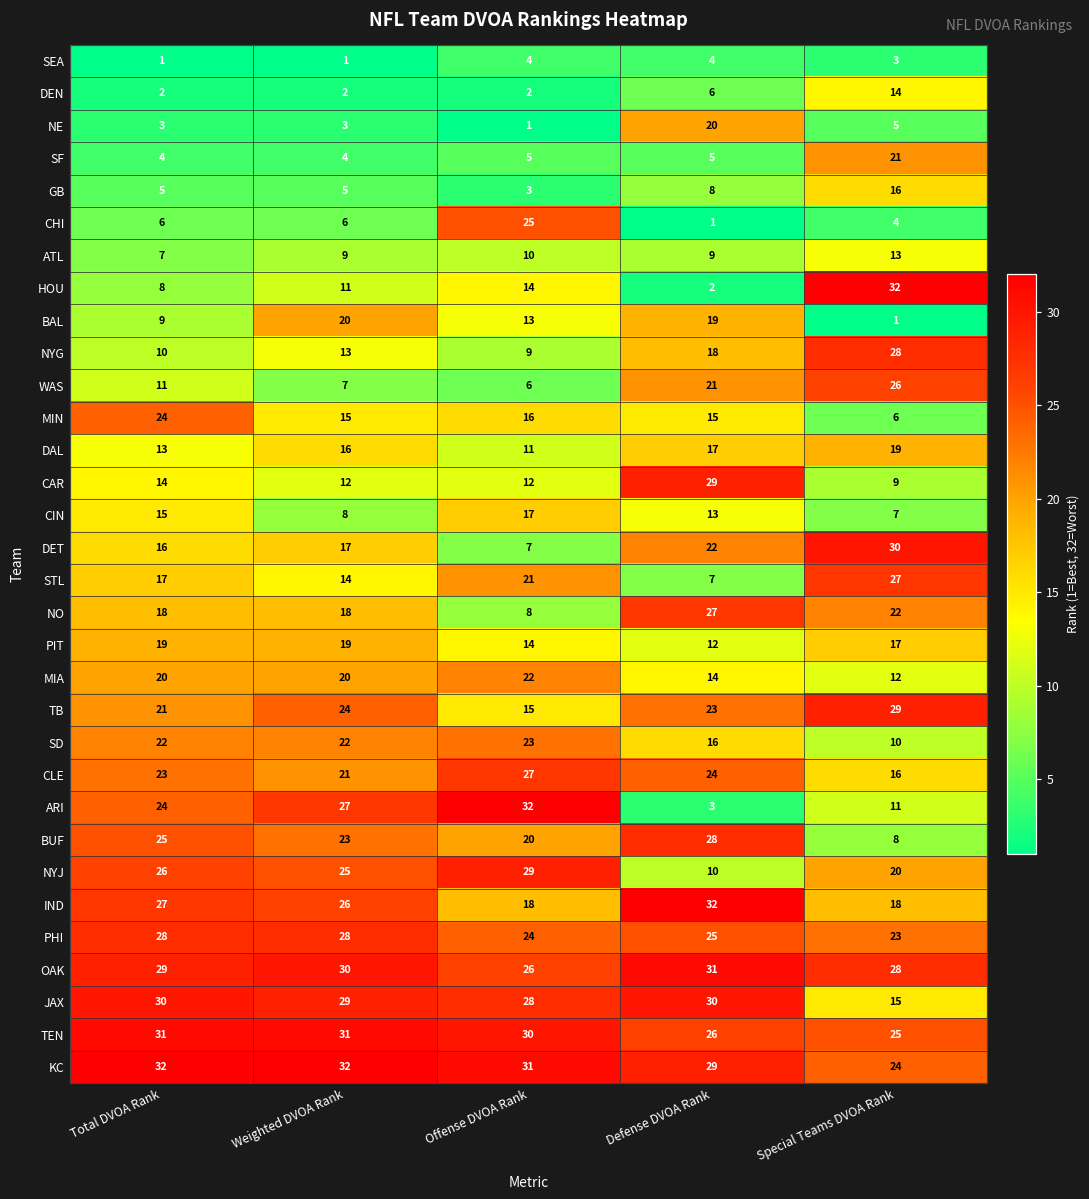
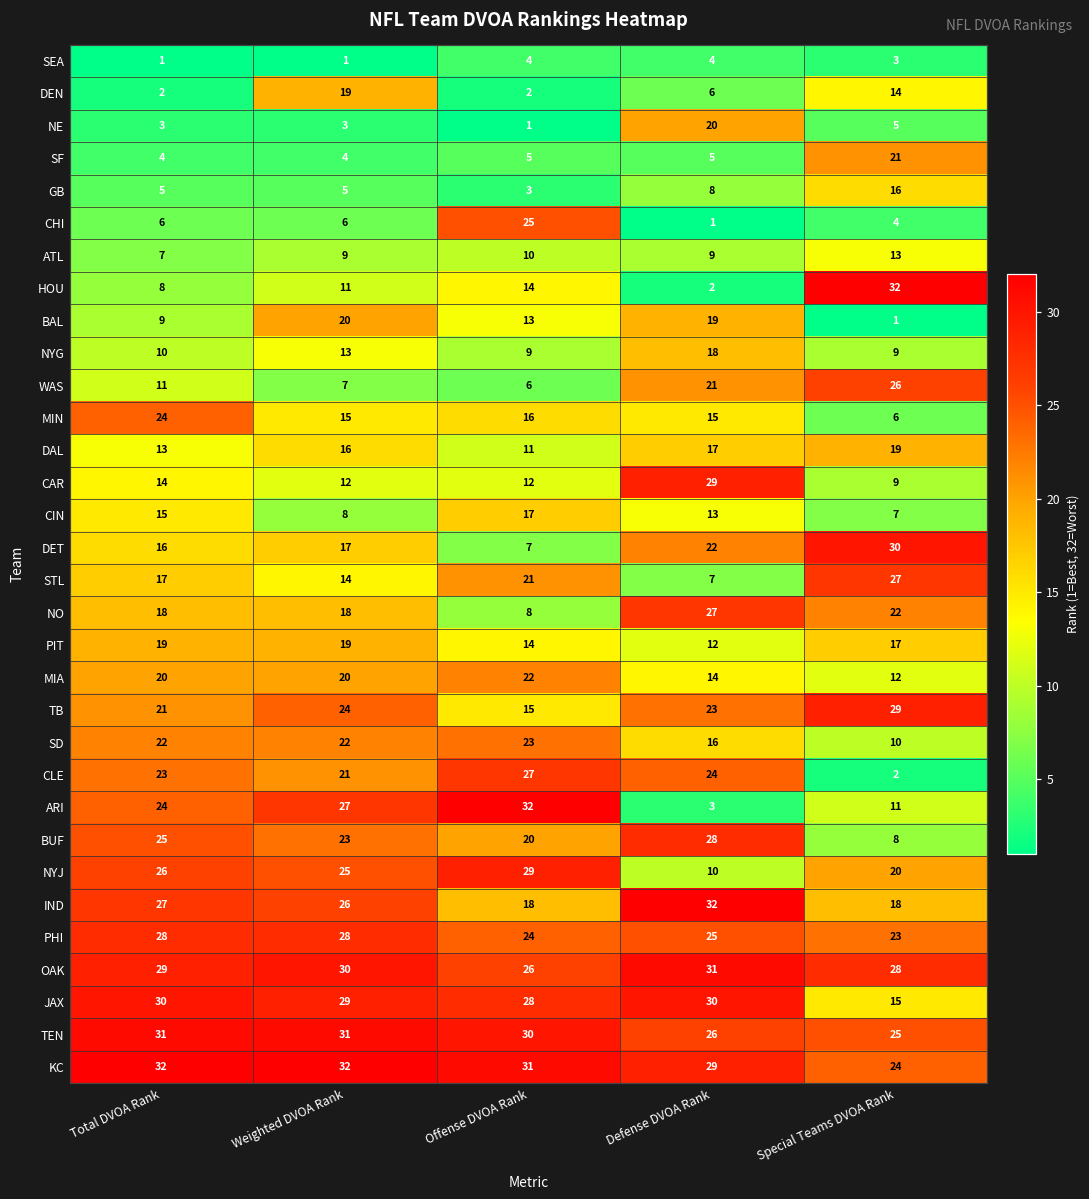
  {
    "SEA": {
      "Total DVOA Rank": 1,
      "Weighted DVOA Rank": 1,
      "Offense DVOA Rank": 4,
      "Defense DVOA Rank": 4,
      "Special Teams DVOA Rank": 3
    },
    "DEN": {
      "Total DVOA Rank": 2,
-     "Weighted DVOA Rank": 2,
+     "Weighted DVOA Rank": 19,
      "Offense DVOA Rank": 2,
      "Defense DVOA Rank": 6,
      "Special Teams DVOA Rank": 14
    },
    "NE": {
      "Total DVOA Rank": 3,
      "Weighted DVOA Rank": 3,
      "Offense DVOA Rank": 1,
      "Defense DVOA Rank": 20,
      "Special Teams DVOA Rank": 5
    },
    "SF": {
      "Total DVOA Rank": 4,
      "Weighted DVOA Rank": 4,
      "Offense DVOA Rank": 5,
      "Defense DVOA Rank": 5,
      "Special Teams DVOA Rank": 21
    },
    "GB": {
      "Total DVOA Rank": 5,
      "Weighted DVOA Rank": 5,
      "Offense DVOA Rank": 3,
      "Defense DVOA Rank": 8,
      "Special Teams DVOA Rank": 16
    },
    "CHI": {
      "Total DVOA Rank": 6,
      "Weighted DVOA Rank": 6,
      "Offense DVOA Rank": 25,
      "Defense DVOA Rank": 1,
      "Special Teams DVOA Rank": 4
    },
    "ATL": {
      "Total DVOA Rank": 7,
      "Weighted DVOA Rank": 9,
      "Offense DVOA Rank": 10,
      "Defense DVOA Rank": 9,
      "Special Teams DVOA Rank": 13
    },
    "HOU": {
      "Total DVOA Rank": 8,
      "Weighted DVOA Rank": 11,
      "Offense DVOA Rank": 14,
      "Defense DVOA Rank": 2,
      "Special Teams DVOA Rank": 32
    },
    "BAL": {
      "Total DVOA Rank": 9,
      "Weighted DVOA Rank": 20,
      "Offense DVOA Rank": 13,
      "Defense DVOA Rank": 19,
      "Special Teams DVOA Rank": 1
    },
    "NYG": {
      "Total DVOA Rank": 10,
      "Weighted DVOA Rank": 13,
      "Offense DVOA Rank": 9,
      "Defense DVOA Rank": 18,
-     "Special Teams DVOA Rank": 28
+     "Special Teams DVOA Rank": 9
    },
    "WAS": {
      "Total DVOA Rank": 11,
      "Weighted DVOA Rank": 7,
      "Offense DVOA Rank": 6,
      "Defense DVOA Rank": 21,
      "Special Teams DVOA Rank": 26
    },
    "MIN": {
      "Total DVOA Rank": 24,
      "Weighted DVOA Rank": 15,
      "Offense DVOA Rank": 16,
      "Defense DVOA Rank": 15,
      "Special Teams DVOA Rank": 6
    },
    "DAL": {
      "Total DVOA Rank": 13,
      "Weighted DVOA Rank": 16,
      "Offense DVOA Rank": 11,
      "Defense DVOA Rank": 17,
      "Special Teams DVOA Rank": 19
    },
    "CAR": {
      "Total DVOA Rank": 14,
      "Weighted DVOA Rank": 12,
      "Offense DVOA Rank": 12,
      "Defense DVOA Rank": 29,
      "Special Teams DVOA Rank": 9
    },
    "CIN": {
      "Total DVOA Rank": 15,
      "Weighted DVOA Rank": 8,
      "Offense DVOA Rank": 17,
      "Defense DVOA Rank": 13,
      "Special Teams DVOA Rank": 7
    },
    "DET": {
      "Total DVOA Rank": 16,
      "Weighted DVOA Rank": 17,
      "Offense DVOA Rank": 7,
      "Defense DVOA Rank": 22,
      "Special Teams DVOA Rank": 30
    },
    "STL": {
      "Total DVOA Rank": 17,
      "Weighted DVOA Rank": 14,
      "Offense DVOA Rank": 21,
      "Defense DVOA Rank": 7,
      "Special Teams DVOA Rank": 27
    },
    "NO": {
      "Total DVOA Rank": 18,
      "Weighted DVOA Rank": 18,
      "Offense DVOA Rank": 8,
      "Defense DVOA Rank": 27,
      "Special Teams DVOA Rank": 22
    },
    "PIT": {
      "Total DVOA Rank": 19,
      "Weighted DVOA Rank": 19,
      "Offense DVOA Rank": 14,
      "Defense DVOA Rank": 12,
      "Special Teams DVOA Rank": 17
    },
    "MIA": {
      "Total DVOA Rank": 20,
      "Weighted DVOA Rank": 20,
      "Offense DVOA Rank": 22,
      "Defense DVOA Rank": 14,
      "Special Teams DVOA Rank": 12
    },
    "TB": {
      "Total DVOA Rank": 21,
      "Weighted DVOA Rank": 24,
      "Offense DVOA Rank": 15,
      "Defense DVOA Rank": 23,
      "Special Teams DVOA Rank": 29
    },
    "SD": {
      "Total DVOA Rank": 22,
      "Weighted DVOA Rank": 22,
      "Offense DVOA Rank": 23,
      "Defense DVOA Rank": 16,
      "Special Teams DVOA Rank": 10
    },
    "CLE": {
      "Total DVOA Rank": 23,
      "Weighted DVOA Rank": 21,
      "Offense DVOA Rank": 27,
      "Defense DVOA Rank": 24,
-     "Special Teams DVOA Rank": 16
+     "Special Teams DVOA Rank": 2
    },
    "ARI": {
      "Total DVOA Rank": 24,
      "Weighted DVOA Rank": 27,
      "Offense DVOA Rank": 32,
      "Defense DVOA Rank": 3,
      "Special Teams DVOA Rank": 11
    },
    "BUF": {
      "Total DVOA Rank": 25,
      "Weighted DVOA Rank": 23,
      "Offense DVOA Rank": 20,
      "Defense DVOA Rank": 28,
      "Special Teams DVOA Rank": 8
    },
    "NYJ": {
      "Total DVOA Rank": 26,
      "Weighted DVOA Rank": 25,
      "Offense DVOA Rank": 29,
      "Defense DVOA Rank": 10,
      "Special Teams DVOA Rank": 20
    },
    "IND": {
      "Total DVOA Rank": 27,
      "Weighted DVOA Rank": 26,
      "Offense DVOA Rank": 18,
      "Defense DVOA Rank": 32,
      "Special Teams DVOA Rank": 18
    },
    "PHI": {
      "Total DVOA Rank": 28,
      "Weighted DVOA Rank": 28,
      "Offense DVOA Rank": 24,
      "Defense DVOA Rank": 25,
      "Special Teams DVOA Rank": 23
    },
    "OAK": {
      "Total DVOA Rank": 29,
      "Weighted DVOA Rank": 30,
      "Offense DVOA Rank": 26,
      "Defense DVOA Rank": 31,
      "Special Teams DVOA Rank": 28
    },
    "JAX": {
      "Total DVOA Rank": 30,
      "Weighted DVOA Rank": 29,
      "Offense DVOA Rank": 28,
      "Defense DVOA Rank": 30,
      "Special Teams DVOA Rank": 15
    },
    "TEN": {
      "Total DVOA Rank": 31,
      "Weighted DVOA Rank": 31,
      "Offense DVOA Rank": 30,
      "Defense DVOA Rank": 26,
      "Special Teams DVOA Rank": 25
    },
    "KC": {
      "Total DVOA Rank": 32,
      "Weighted DVOA Rank": 32,
      "Offense DVOA Rank": 31,
      "Defense DVOA Rank": 29,
      "Special Teams DVOA Rank": 24
    }
  }
